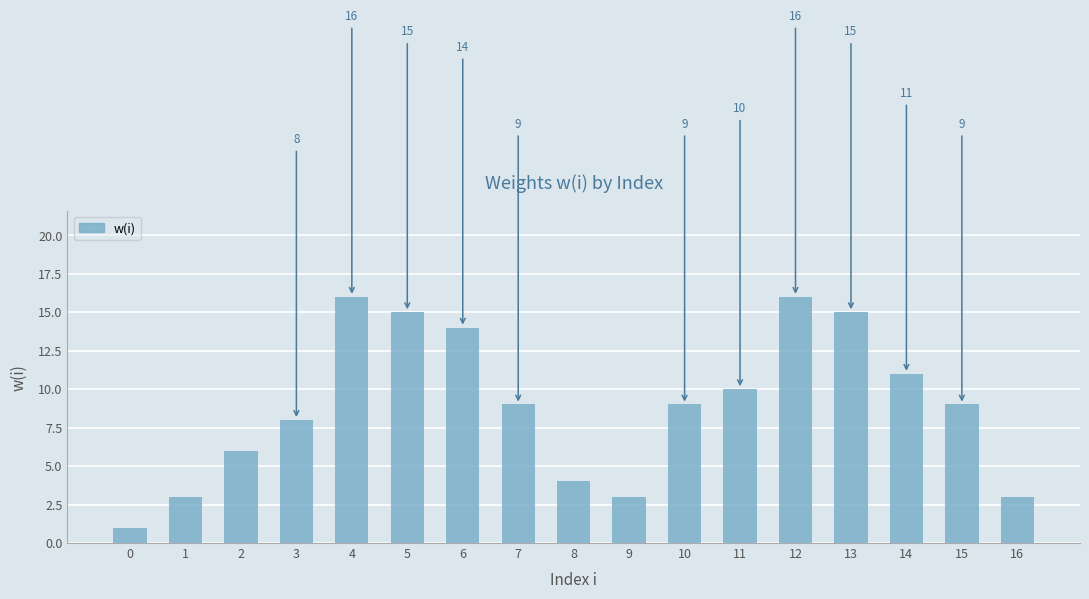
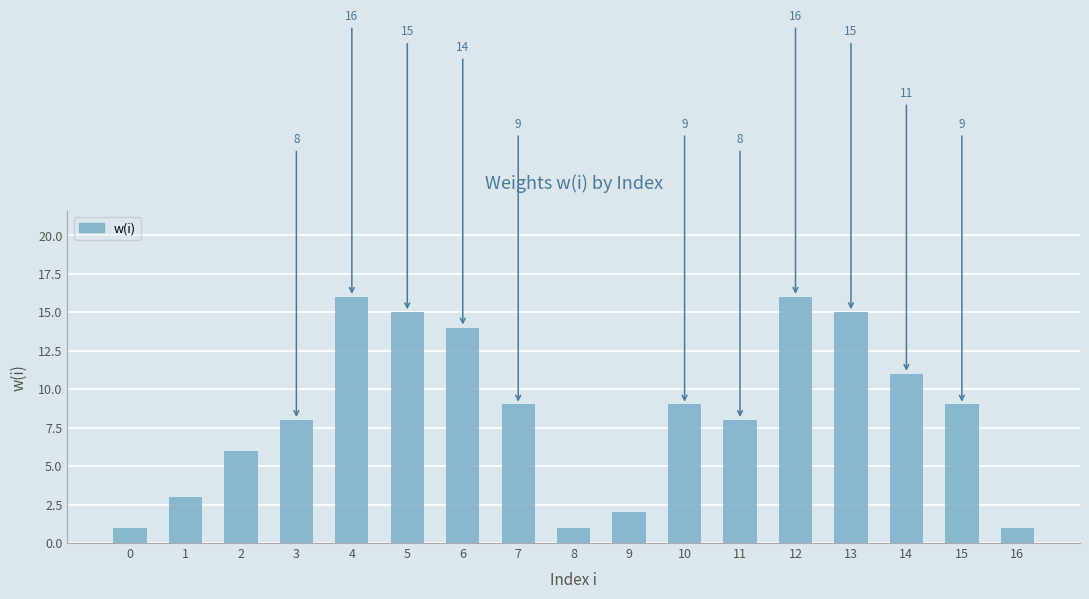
  {
    "3": 8,
    "4": 16,
    "5": 15,
    "6": 14,
    "7": 9,
-   "8": 4,
-   "9": 3,
+   "8": 1,
+   "9": 2,
    "10": 9,
-   "11": 10,
+   "11": 8,
    "12": 16,
    "13": 15,
    "14": 11,
    "15": 9,
-   "16": 3
+   "16": 1
  }
